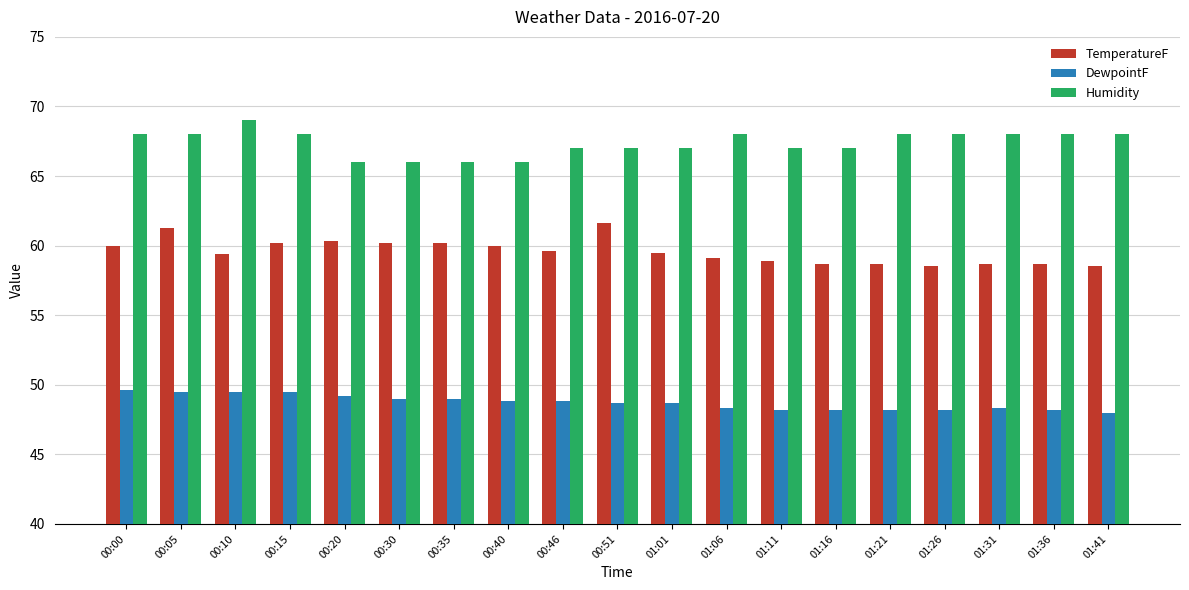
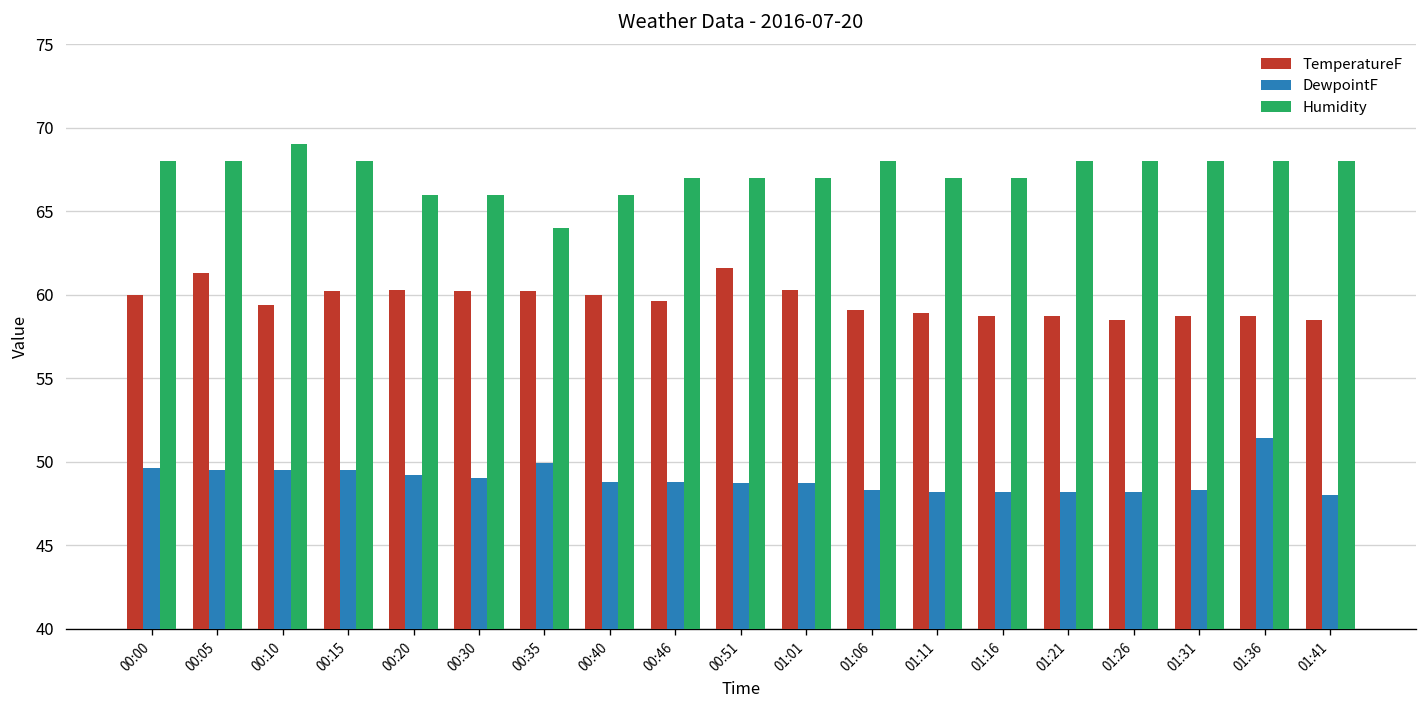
  {
    "TemperatureF": {
      "00:00": 60.0,
      "00:05": 61.3,
      "00:10": 59.4,
      "00:15": 60.2,
      "00:20": 60.3,
      "00:30": 60.2,
      "00:35": 60.2,
      "00:40": 60.0,
      "00:46": 59.6,
      "00:51": 61.6,
-     "01:01": 59.5,
+     "01:01": 60.3,
      "01:06": 59.1,
      "01:11": 58.9,
      "01:16": 58.7,
      "01:21": 58.7,
      "01:26": 58.5,
      "01:31": 58.7,
      "01:36": 58.7,
      "01:41": 58.5
    },
    "DewpointF": {
      "00:00": 49.6,
      "00:05": 49.5,
      "00:10": 49.5,
      "00:15": 49.5,
      "00:20": 49.2,
      "00:30": 49.0,
-     "00:35": 49.0,
+     "00:35": 49.9,
      "00:40": 48.8,
      "00:46": 48.8,
      "00:51": 48.7,
      "01:01": 48.7,
      "01:06": 48.3,
      "01:11": 48.2,
      "01:16": 48.2,
      "01:21": 48.2,
      "01:26": 48.2,
      "01:31": 48.3,
-     "01:36": 48.2,
+     "01:36": 51.4,
      "01:41": 48.0
    },
    "Humidity": {
      "00:00": 68,
      "00:05": 68,
      "00:10": 69,
      "00:15": 68,
      "00:20": 66,
      "00:30": 66,
-     "00:35": 66,
+     "00:35": 64,
      "00:40": 66,
      "00:46": 67,
      "00:51": 67,
      "01:01": 67,
      "01:06": 68,
      "01:11": 67,
      "01:16": 67,
      "01:21": 68,
      "01:26": 68,
      "01:31": 68,
      "01:36": 68,
      "01:41": 68
    }
  }
